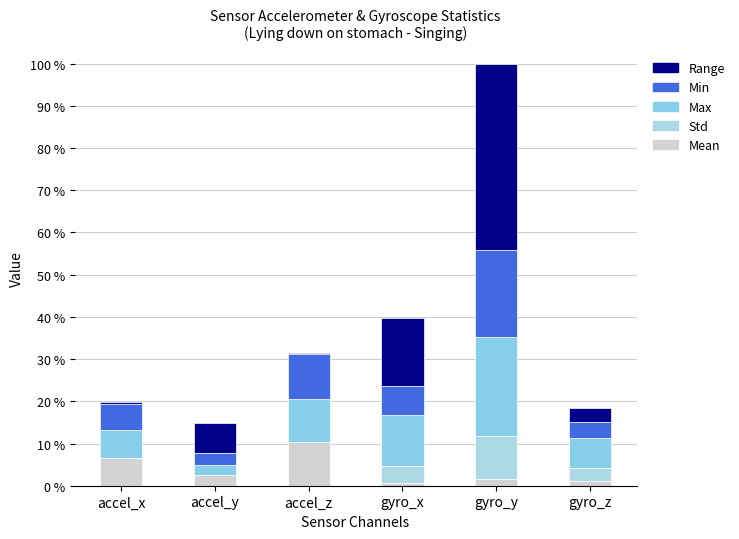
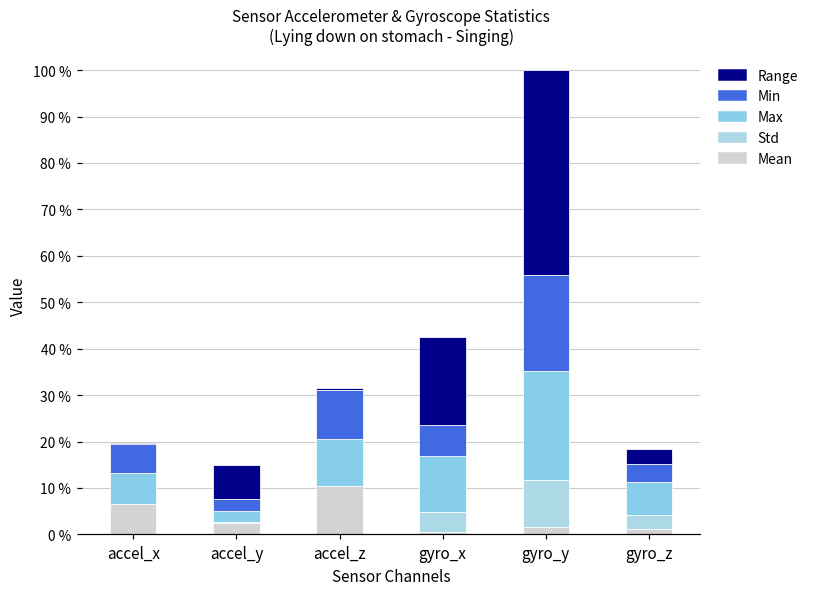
  {
    "Min": {
      "accel_x": "6 %",
      "accel_y": "3 %",
      "accel_z": "11 %",
      "gyro_x": "7 %",
      "gyro_y": "21 %",
      "gyro_z": "4 %"
    },
    "Range": {
      "accel_y": "7 %",
-     "gyro_x": "16 %",
+     "gyro_x": "19 %",
      "gyro_y": "44 %",
      "gyro_z": "3 %"
    }
  }
